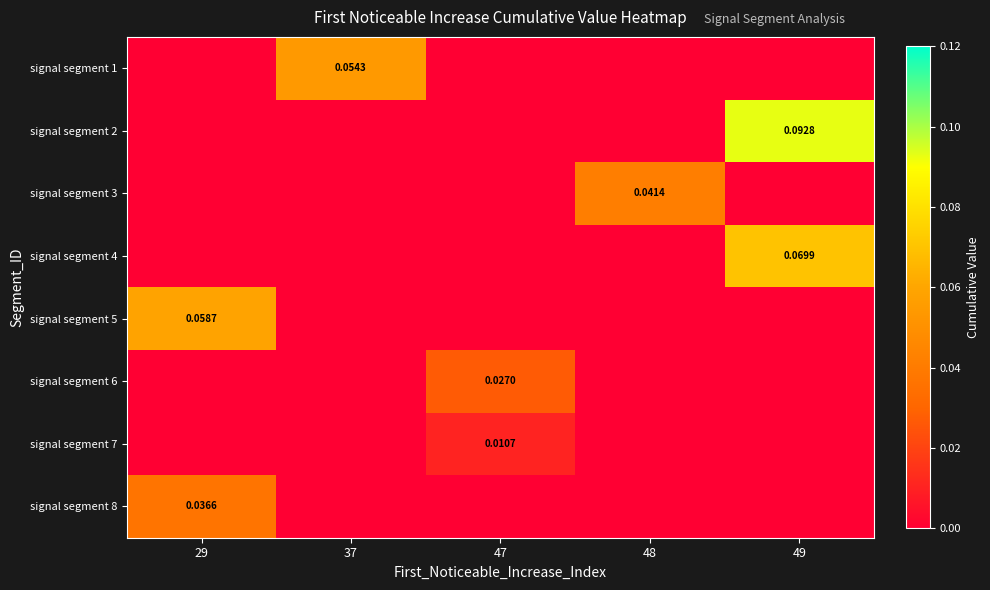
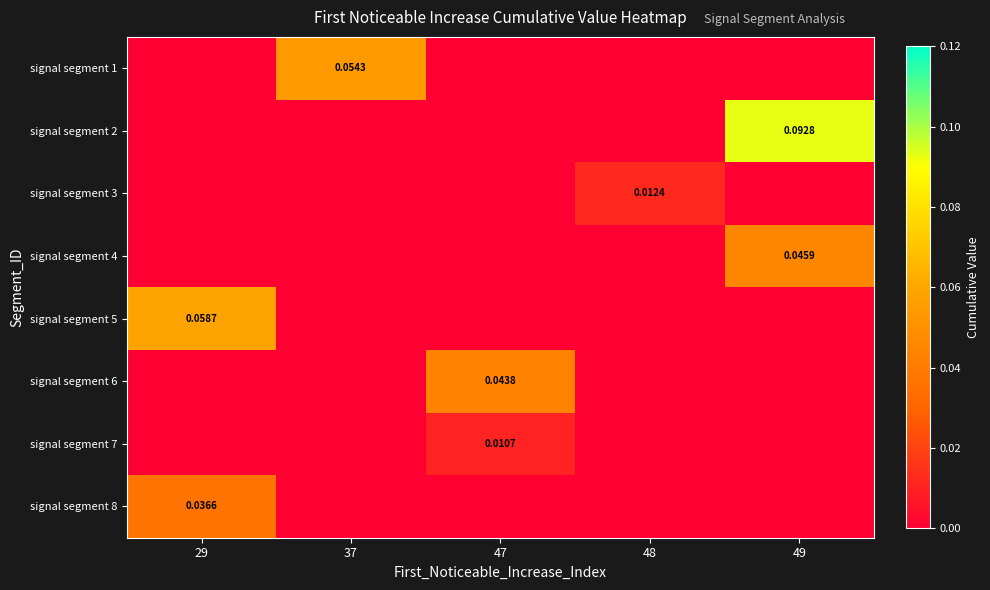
  {
    "signal segment 1": {
      "37": 0.0543
    },
    "signal segment 2": {
      "49": 0.0928
    },
    "signal segment 3": {
-     "48": 0.0414
+     "48": 0.0124
    },
    "signal segment 4": {
-     "49": 0.0699
+     "49": 0.0459
    },
    "signal segment 5": {
      "29": 0.0587
    },
    "signal segment 6": {
-     "47": 0.0270
+     "47": 0.0438
    },
    "signal segment 7": {
      "47": 0.0107
    },
    "signal segment 8": {
      "29": 0.0366
    }
  }
